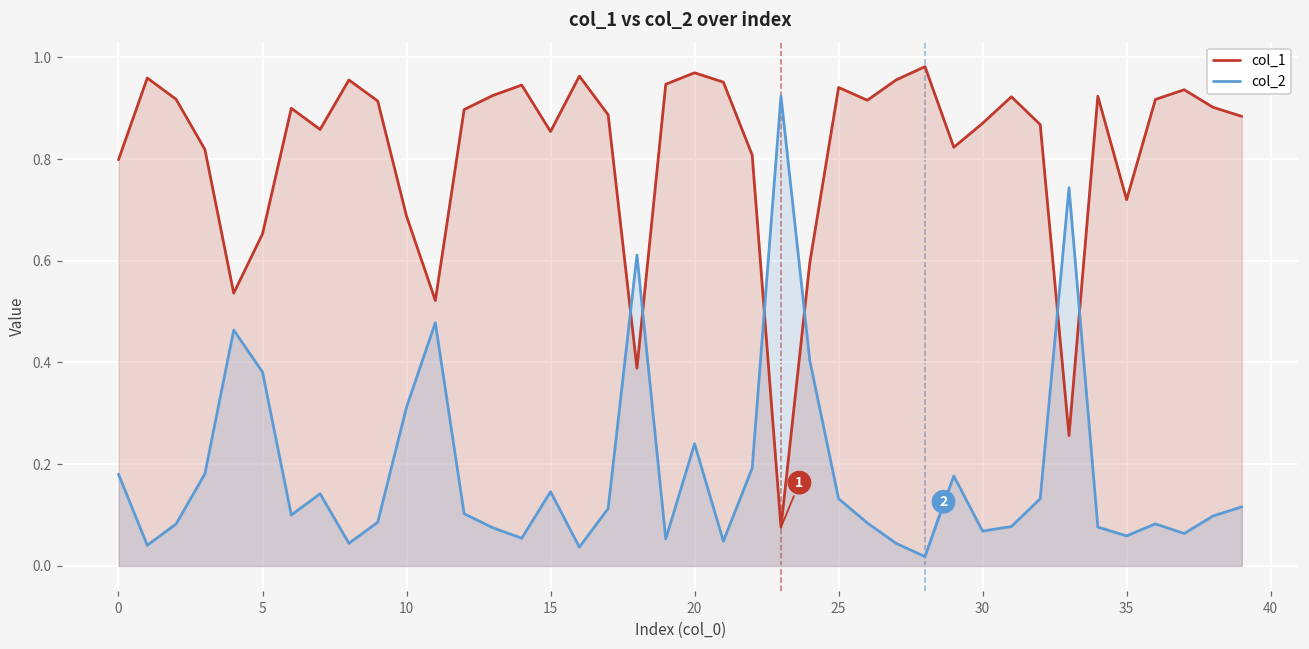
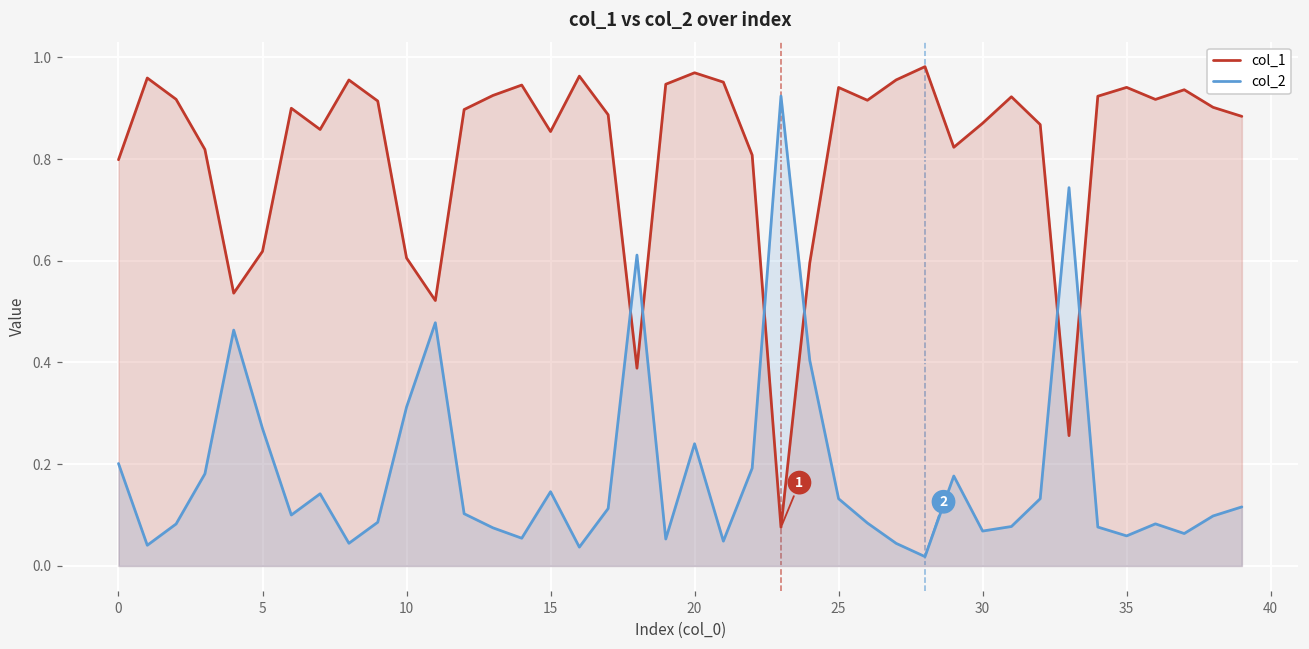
  {
    "col_1": {
      "0": 0.80,
-     "5": 0.65,
-     "10": 0.69,
+     "5": 0.62,
+     "10": 0.61,
      "15": 0.85,
      "20": 0.97,
      "25": 0.94,
      "30": 0.87,
-     "35": 0.72
+     "35": 0.94
    },
    "col_2": {
-     "0": 0.18,
-     "5": 0.38,
+     "0": 0.20,
+     "5": 0.27,
      "10": 0.31,
      "15": 0.15,
      "20": 0.24,
      "25": 0.13,
      "30": 0.07,
      "35": 0.06
    }
  }
